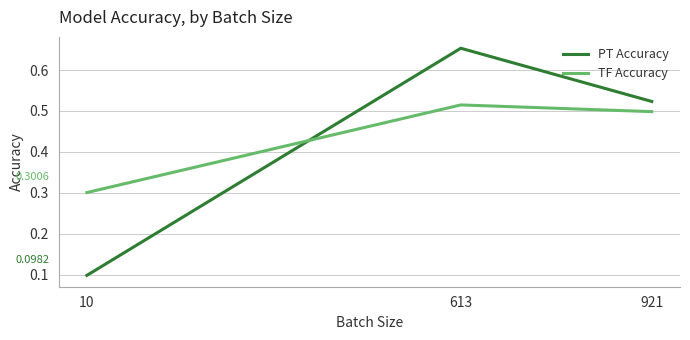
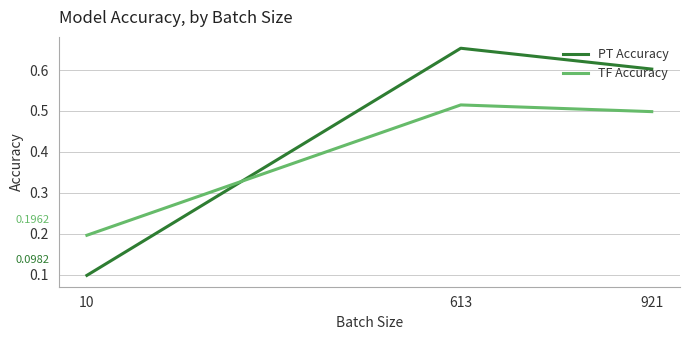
  {
    "PT Accuracy": {
      "10": 0.10,
      "613": 0.65,
-     "921": 0.52
+     "921": 0.60
    },
    "TF Accuracy": {
-     "10": 0.3006
+     "10": 0.1962
    }
  }
